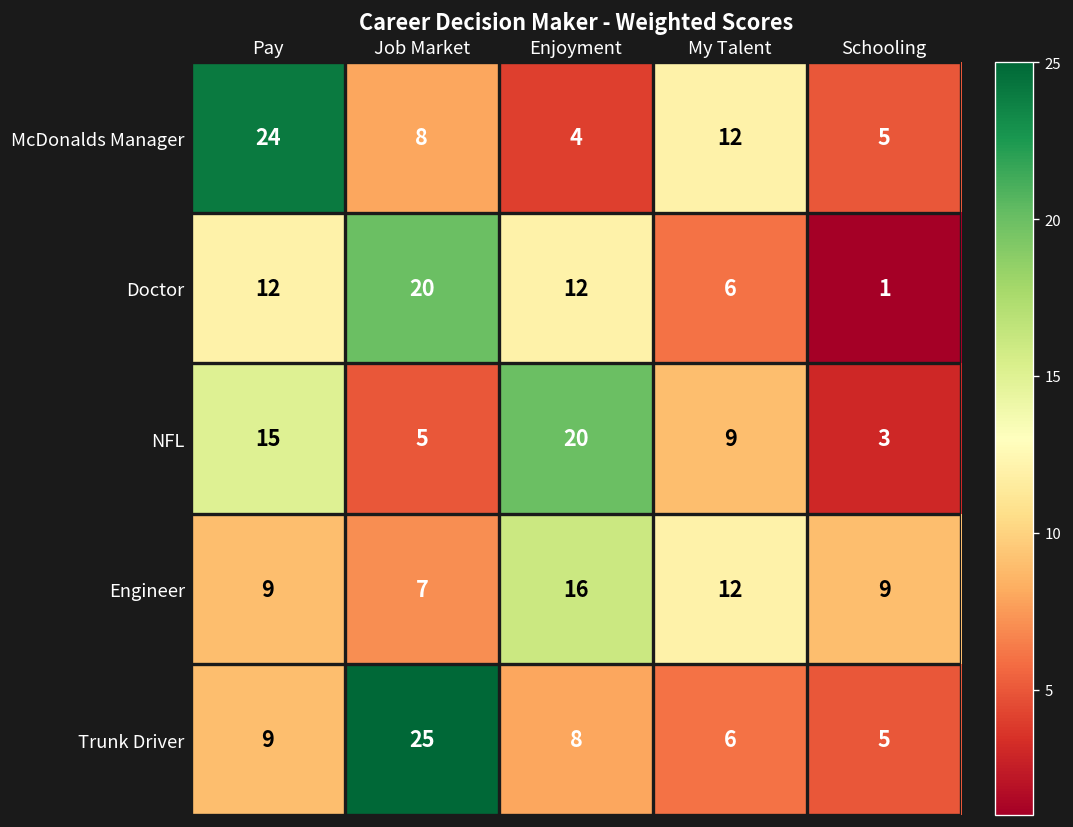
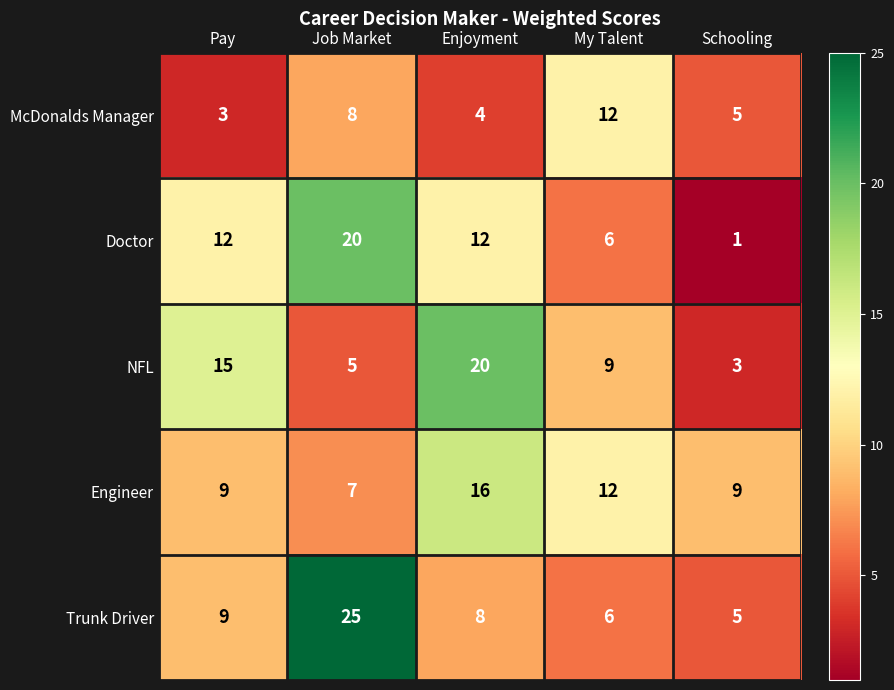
  {
    "McDonalds Manager": {
-     "Pay": 24,
+     "Pay": 3,
      "Job Market": 8,
      "Enjoyment": 4,
      "My Talent": 12,
      "Schooling": 5
    },
    "Doctor": {
      "Pay": 12,
      "Job Market": 20,
      "Enjoyment": 12,
      "My Talent": 6,
      "Schooling": 1
    },
    "NFL": {
      "Pay": 15,
      "Job Market": 5,
      "Enjoyment": 20,
      "My Talent": 9,
      "Schooling": 3
    },
    "Engineer": {
      "Pay": 9,
      "Job Market": 7,
      "Enjoyment": 16,
      "My Talent": 12,
      "Schooling": 9
    },
    "Trunk Driver": {
      "Pay": 9,
      "Job Market": 25,
      "Enjoyment": 8,
      "My Talent": 6,
      "Schooling": 5
    }
  }
